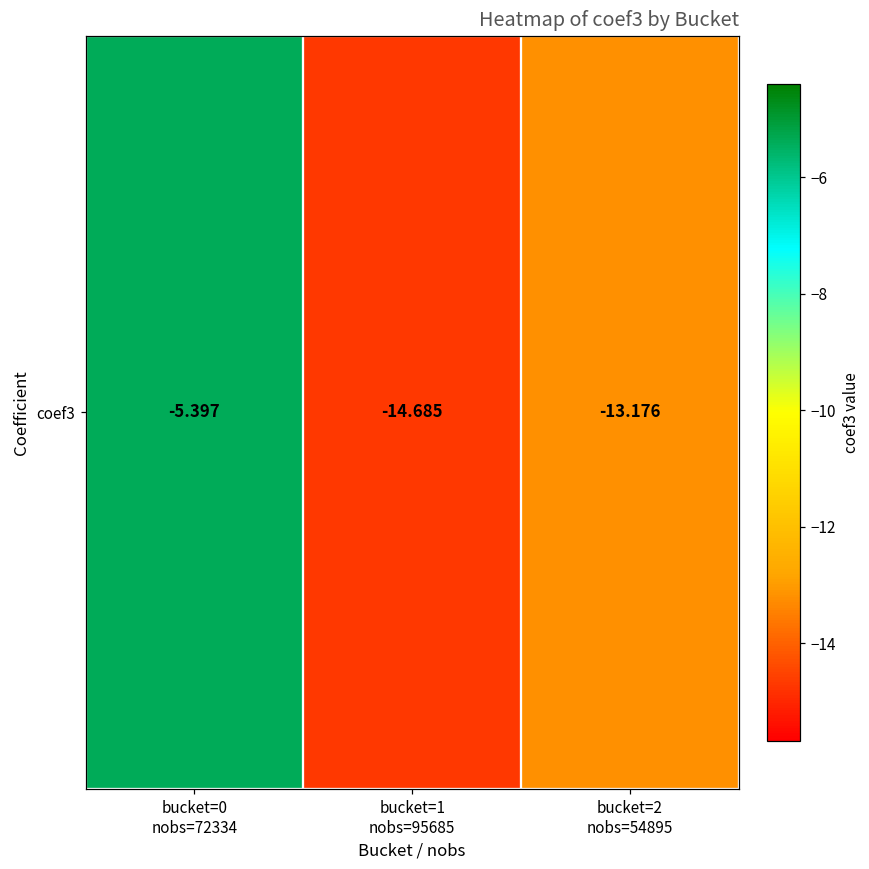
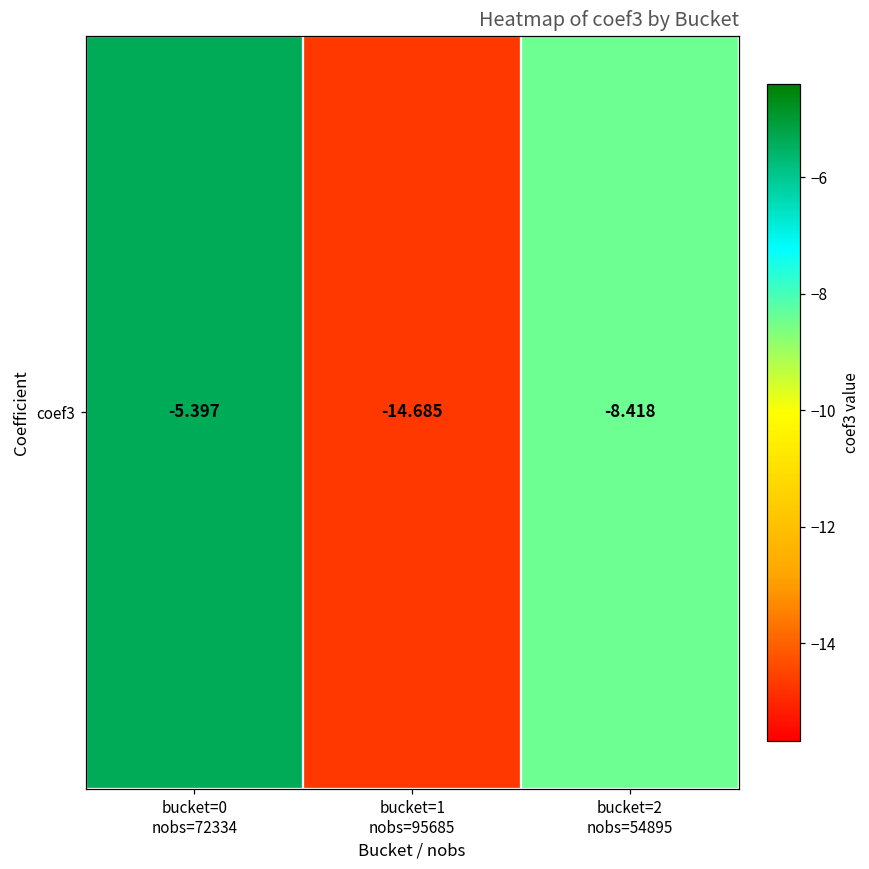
  {
    "coef3": {
      "bucket=0 nobs=72334": -5.397,
      "bucket=1 nobs=95685": -14.685,
-     "bucket=2 nobs=54895": -13.176
+     "bucket=2 nobs=54895": -8.418
    }
  }
